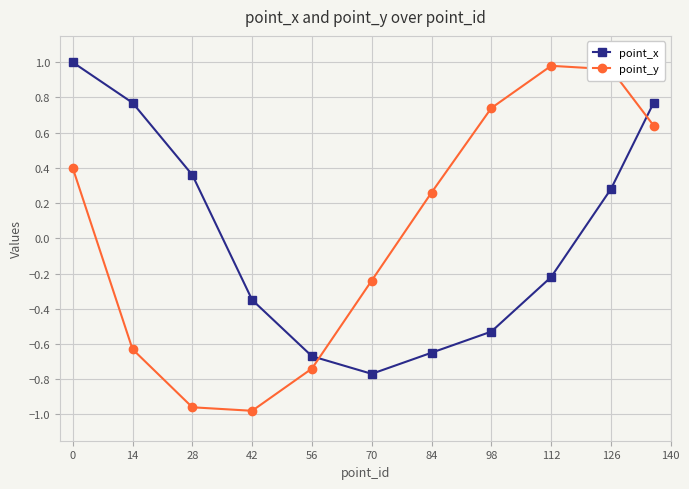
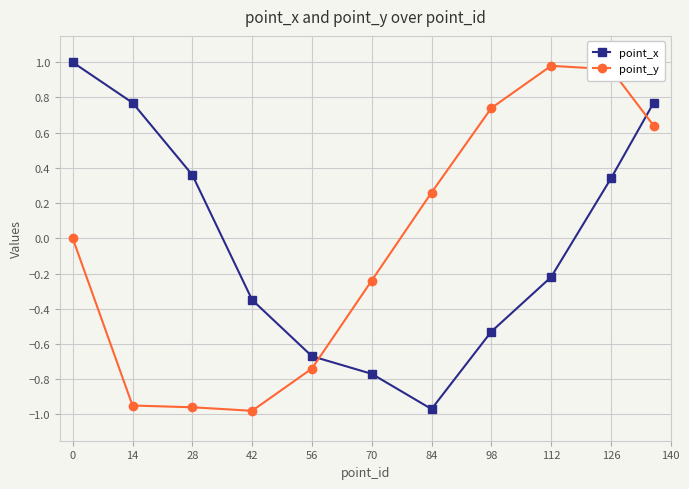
  {
    "point_x": {
      "0": 1.00,
      "14": 0.77,
      "28": 0.36,
      "42": -0.35,
      "56": -0.67,
      "70": -0.77,
-     "84": -0.65,
+     "84": -0.97,
      "98": -0.53,
      "112": -0.22,
-     "126": 0.28
+     "126": 0.34
    },
    "point_y": {
-     "0": 0.4,
-     "14": -0.63,
+     "0": 0.0,
+     "14": -0.95,
      "28": -0.96,
      "42": -0.98,
      "56": -0.74,
      "70": -0.24,
      "84": 0.26,
      "98": 0.74,
      "112": 0.98
    }
  }
